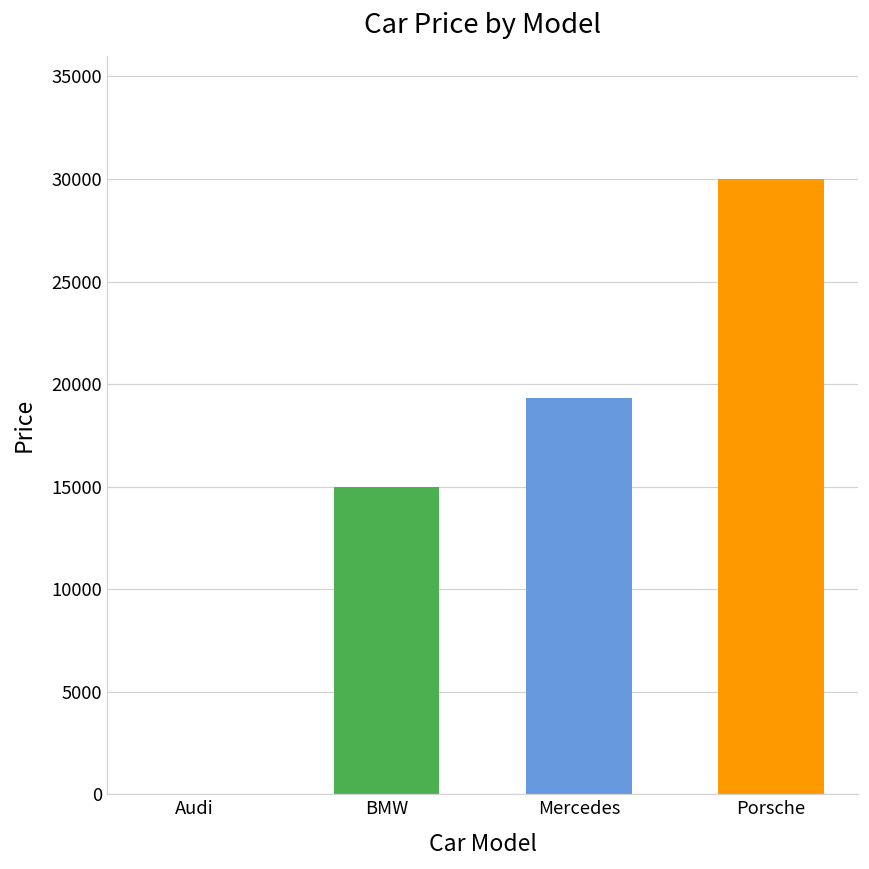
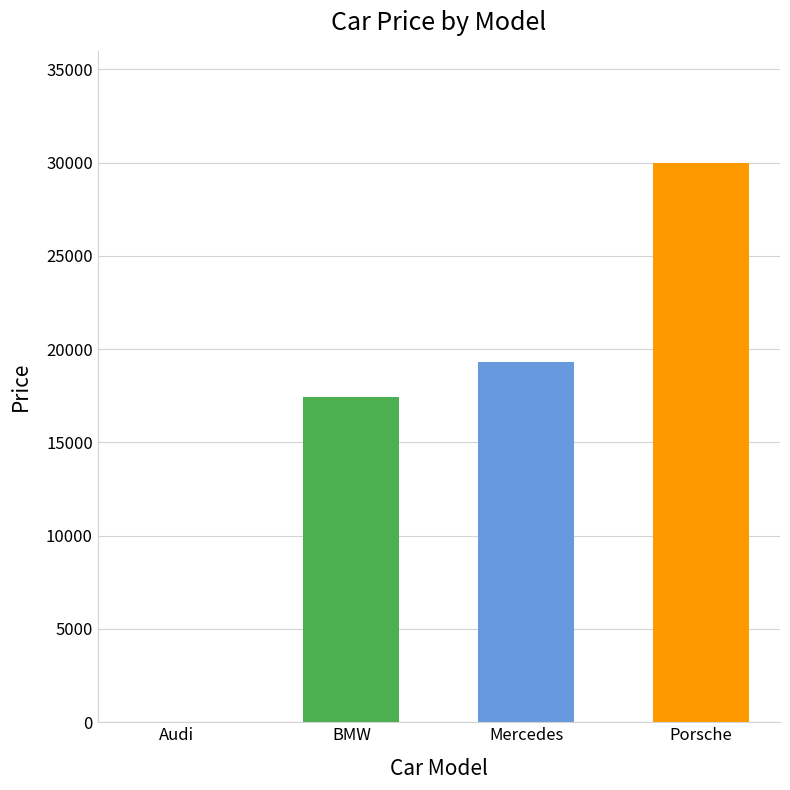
  {
    "Audi": 0,
-   "BMW": 15000,
+   "BMW": 17500,
    "Mercedes": 19300,
    "Porsche": 30000
  }
